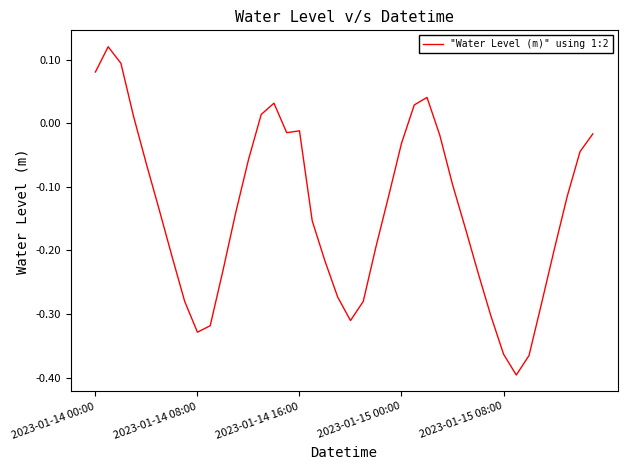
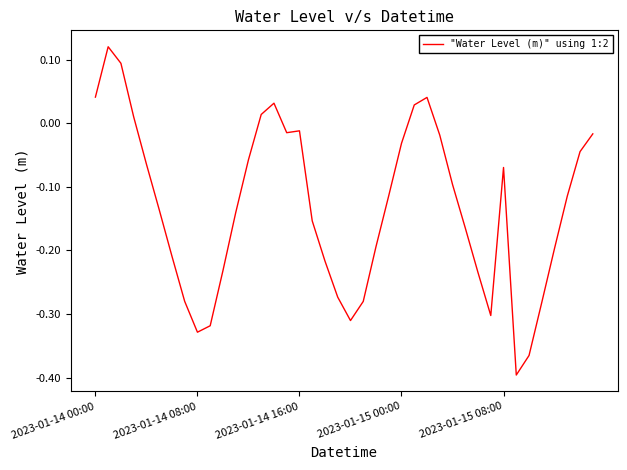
  {
-   "2023-01-14 00:00": 0.08,
+   "2023-01-14 00:00": 0.04,
    "2023-01-14 08:00": -0.33,
    "2023-01-14 16:00": -0.01,
    "2023-01-15 00:00": -0.03,
-   "2023-01-15 08:00": -0.36
+   "2023-01-15 08:00": -0.07
  }
